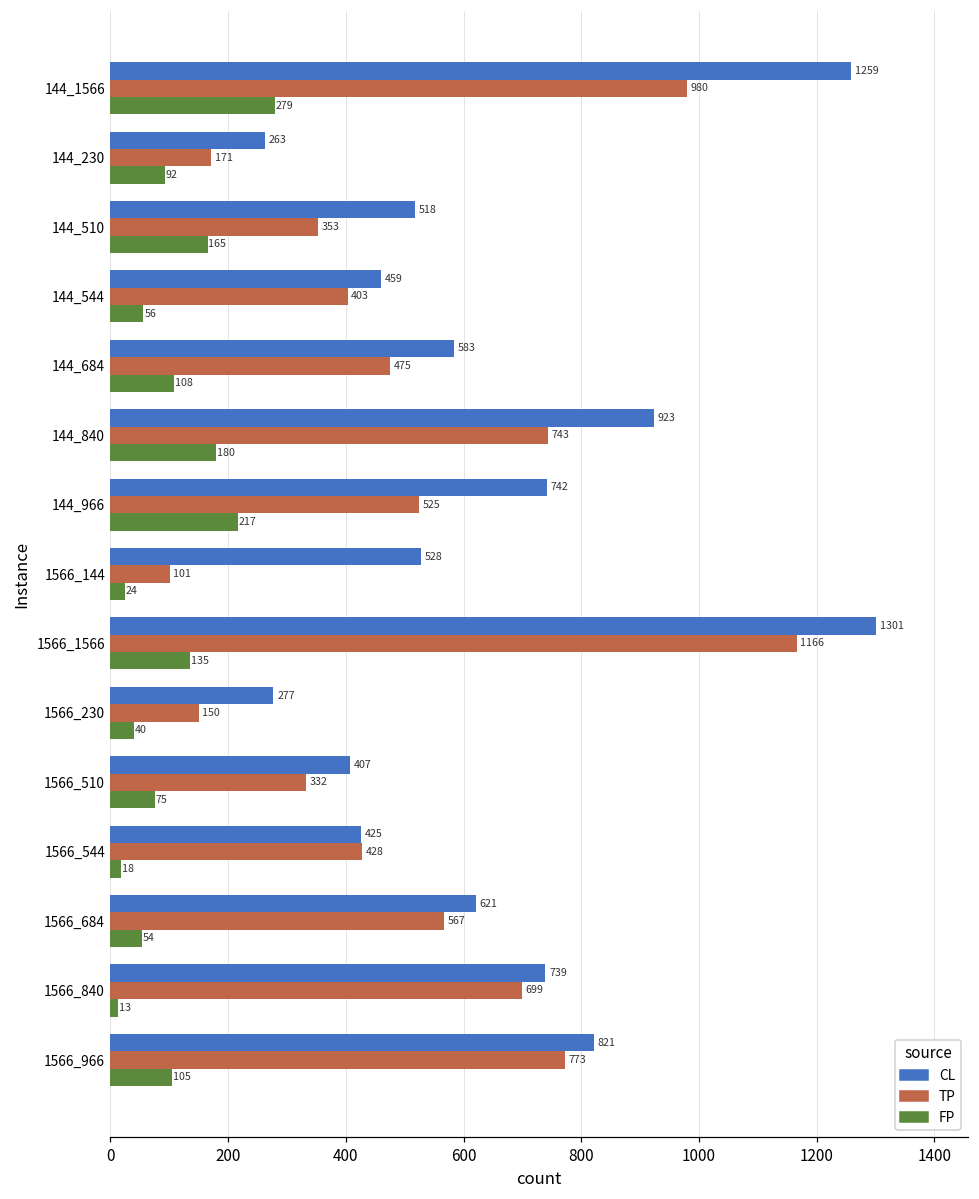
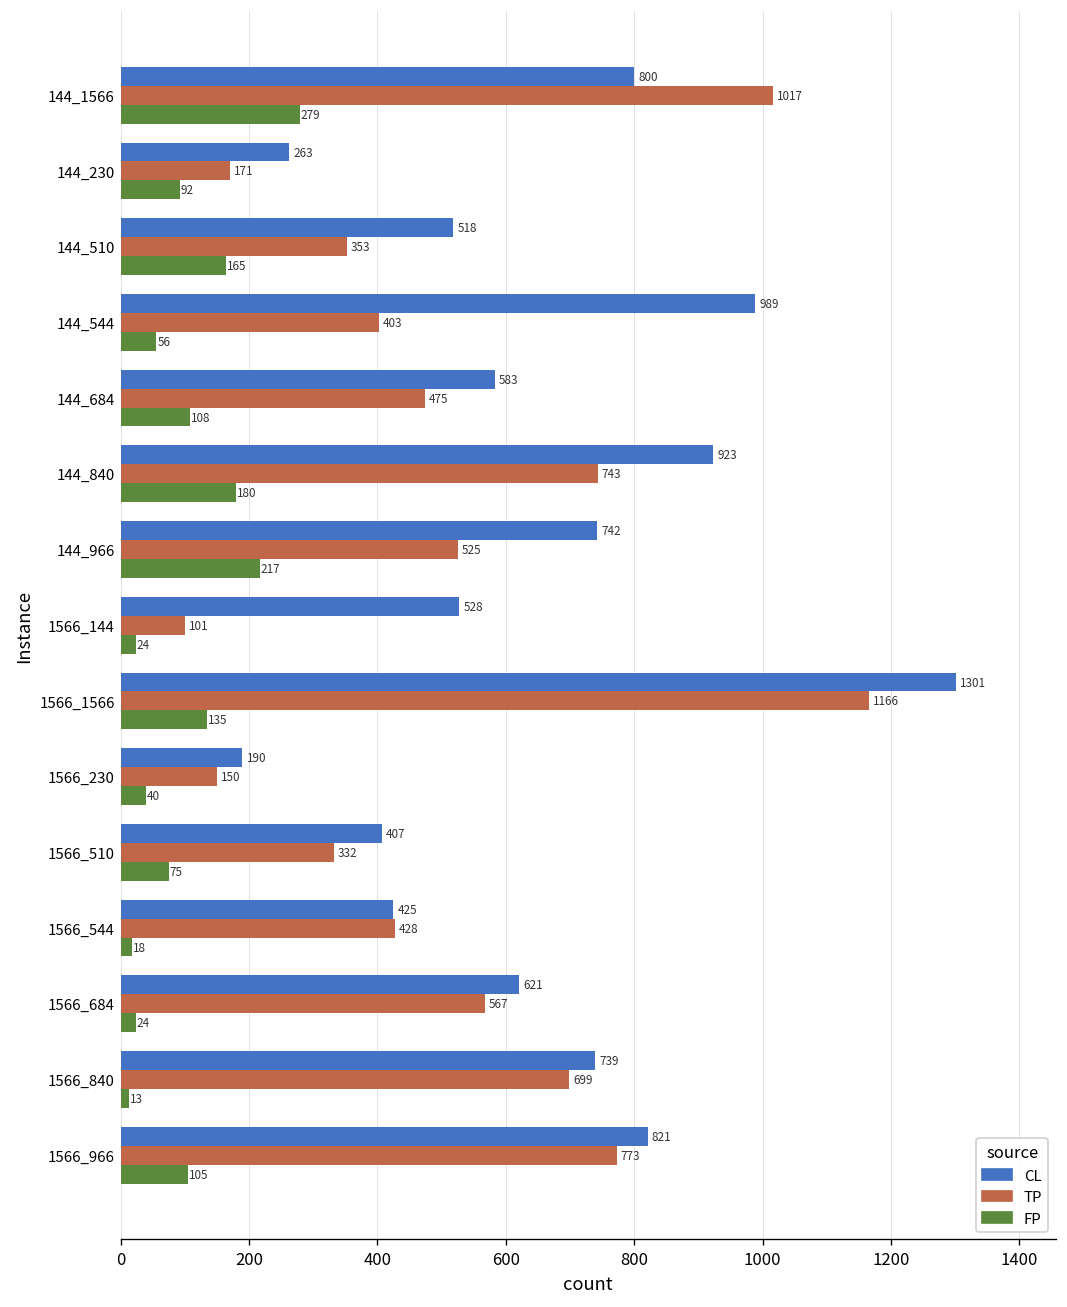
  {
    "CL": {
-     "144_1566": 1259,
+     "144_1566": 800,
      "144_230": 263,
      "144_510": 518,
-     "144_544": 459,
+     "144_544": 989,
      "144_684": 583,
      "144_840": 923,
      "144_966": 742,
      "1566_144": 528,
      "1566_1566": 1301,
-     "1566_230": 277,
+     "1566_230": 190,
      "1566_510": 407,
      "1566_544": 425,
      "1566_684": 621,
      "1566_840": 739,
      "1566_966": 821
    },
    "TP": {
-     "144_1566": 980,
+     "144_1566": 1017,
      "144_230": 171,
      "144_510": 353,
      "144_544": 403,
      "144_684": 475,
      "144_840": 743,
      "144_966": 525,
      "1566_144": 101,
      "1566_1566": 1166,
      "1566_230": 150,
      "1566_510": 332,
      "1566_544": 428,
      "1566_684": 567,
      "1566_840": 699,
      "1566_966": 773
    },
    "FP": {
      "144_1566": 279,
      "144_230": 92,
      "144_510": 165,
      "144_544": 56,
      "144_684": 108,
      "144_840": 180,
      "144_966": 217,
      "1566_144": 24,
      "1566_1566": 135,
      "1566_230": 40,
      "1566_510": 75,
      "1566_544": 18,
-     "1566_684": 54,
+     "1566_684": 24,
      "1566_840": 13,
      "1566_966": 105
    }
  }
